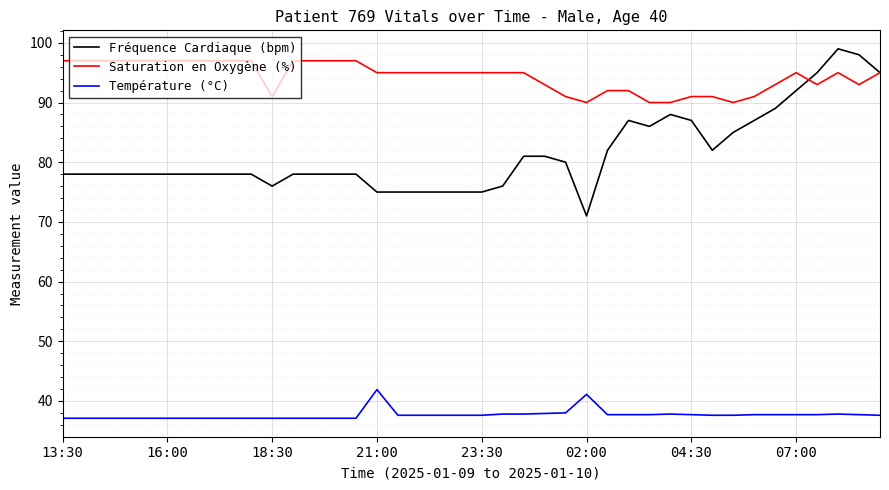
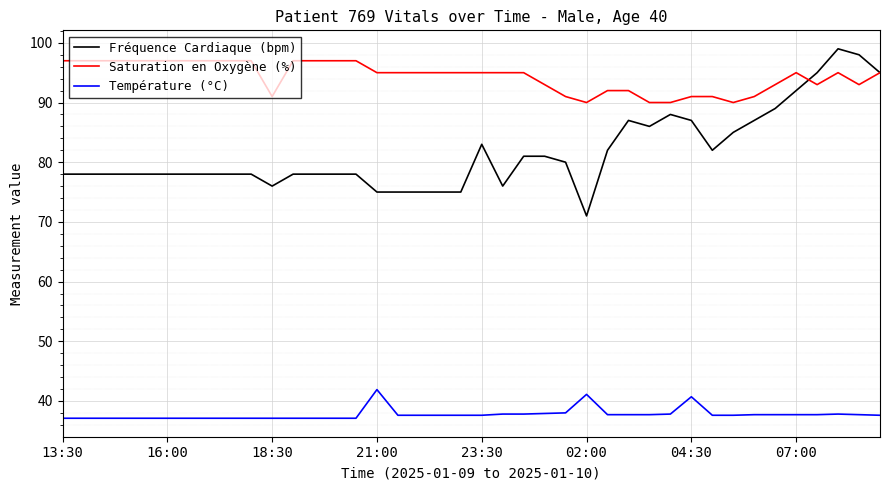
  {
    "Fréquence Cardiaque (bpm)": {
      "13:30": 78,
      "16:00": 78,
      "18:30": 76,
      "21:00": 75,
-     "23:30": 75,
+     "23:30": 83,
      "02:00": 71,
      "04:30": 87,
      "07:00": 92
    },
    "Saturation en Oxygène (%)": {
      "13:30": 97,
      "21:00": 95,
      "23:30": 95,
      "02:00": 90,
      "04:30": 91,
      "07:00": 95
    },
    "Température (°C)": {
      "13:30": 37,
      "16:00": 37,
      "18:30": 37,
      "21:00": 42,
      "23:30": 38,
      "02:00": 41,
-     "04:30": 38,
+     "04:30": 41,
      "07:00": 38
    }
  }
